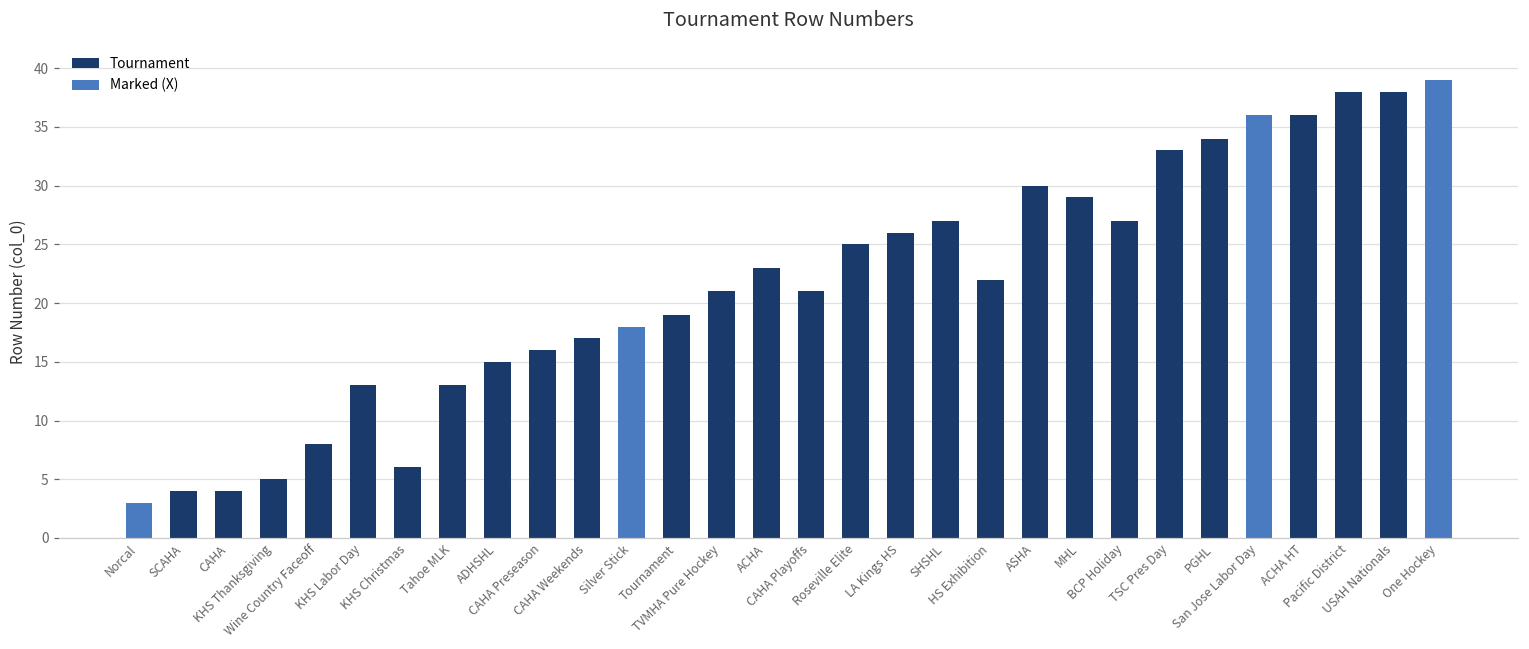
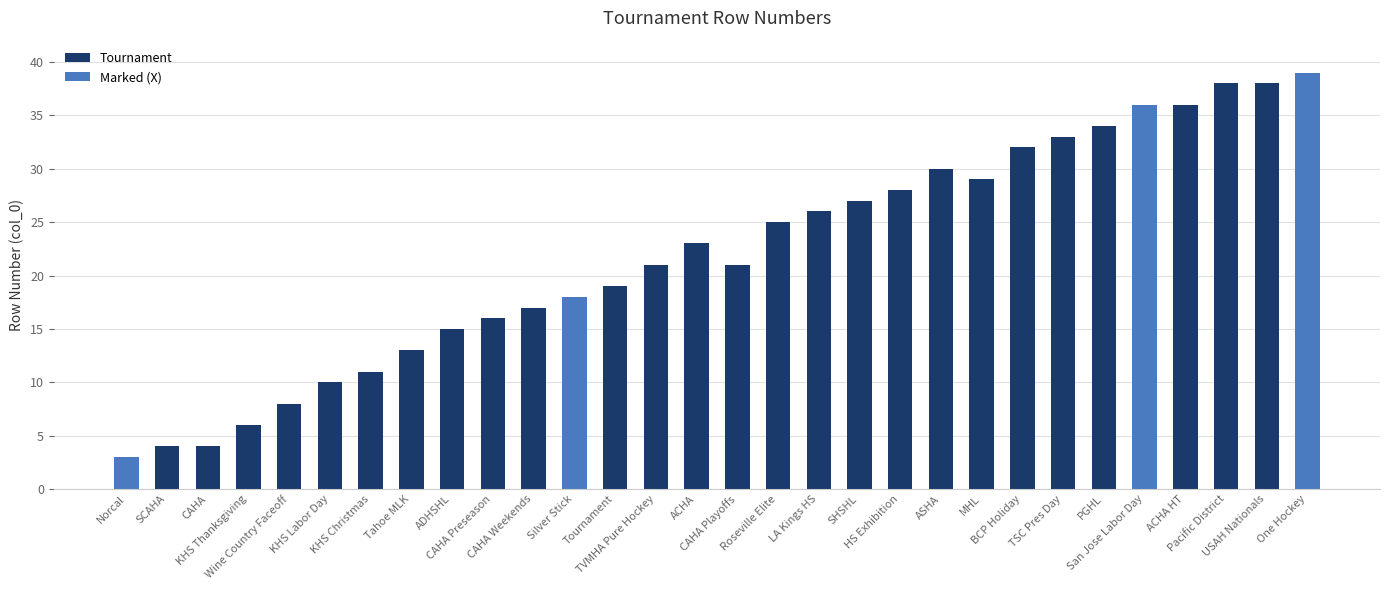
  {
    "Norcal": 3,
    "SCAHA": 4,
    "CAHA": 4,
-   "KHS Thanksgiving": 5,
+   "KHS Thanksgiving": 6,
    "Wine Country Faceoff": 8,
-   "KHS Labor Day": 13,
-   "KHS Christmas": 6,
+   "KHS Labor Day": 10,
+   "KHS Christmas": 11,
    "Tahoe MLK": 13,
    "ADHSHL": 15,
    "CAHA Preseason": 16,
    "CAHA Weekends": 17,
    "Silver Stick": 18,
    "Tournament": 19,
    "TVMHA Pure Hockey": 21,
    "ACHA": 23,
    "CAHA Playoffs": 21,
    "Roseville Elite": 25,
    "LA Kings HS": 26,
    "SHSHL": 27,
-   "HS Exhibition": 22,
+   "HS Exhibition": 28,
    "ASHA": 30,
    "MHL": 29,
-   "BCP Holiday": 27,
+   "BCP Holiday": 32,
    "TSC Pres Day": 33,
    "PGHL": 34,
    "San Jose Labor Day": 36,
    "ACHA HT": 36,
    "Pacific District": 38,
    "USAH Nationals": 38,
    "One Hockey": 39
  }
